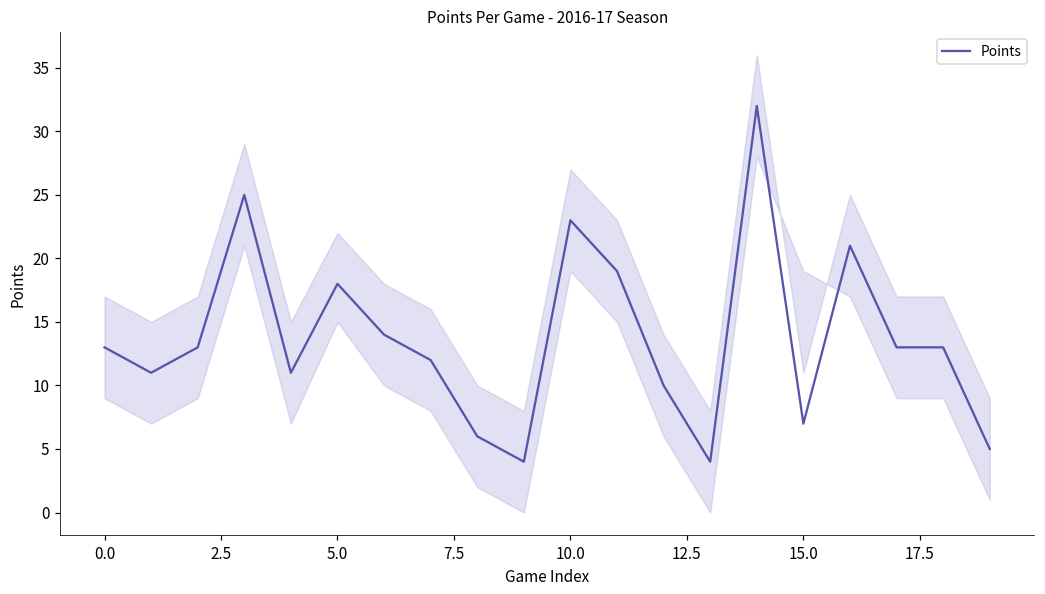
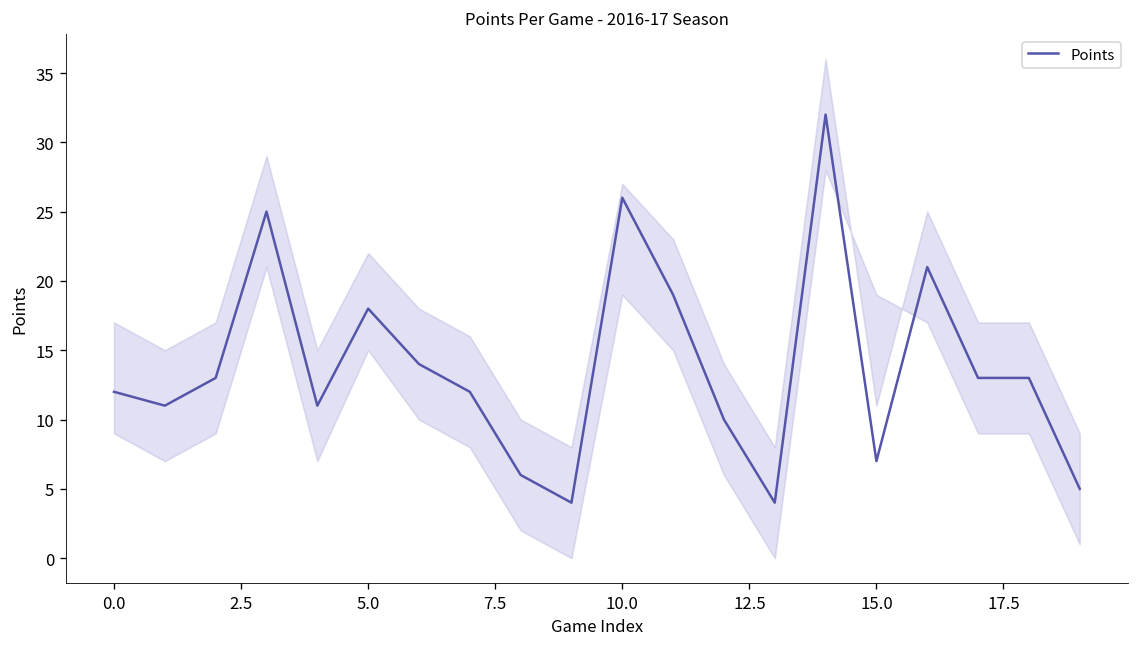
  {
    "Points": {
-     "0.0": 13,
+     "0.0": 12,
      "5.0": 18,
-     "10.0": 23,
+     "10.0": 26,
      "15.0": 7
    }
  }
